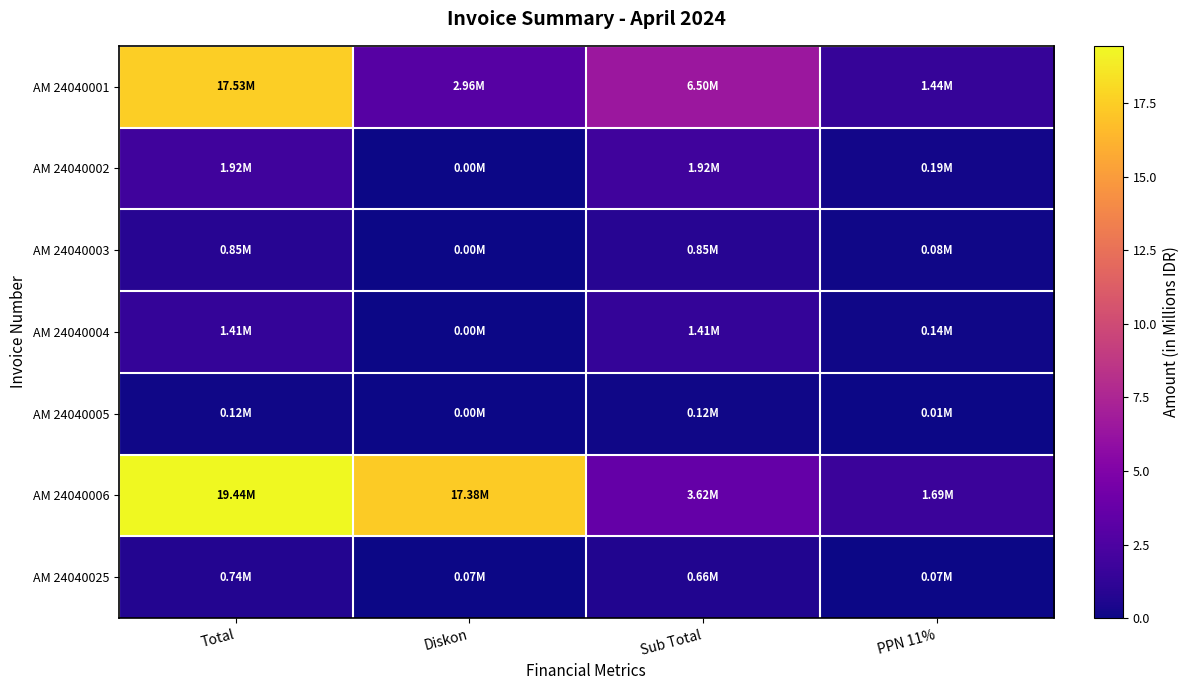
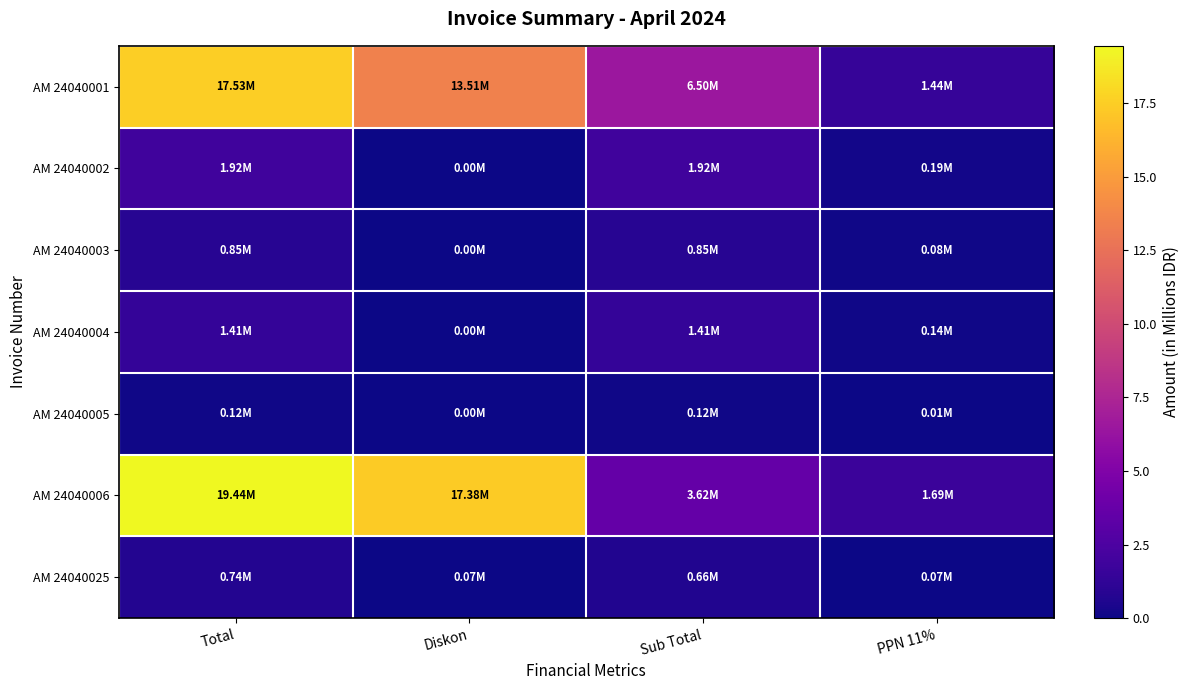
  {
    "AM 24040001": {
      "Total": "17.53M",
-     "Diskon": "2.96M",
+     "Diskon": "13.51M",
      "Sub Total": "6.50M",
      "PPN 11%": "1.44M"
    },
    "AM 24040002": {
      "Total": "1.92M",
      "Diskon": "0.00M",
      "Sub Total": "1.92M",
      "PPN 11%": "0.19M"
    },
    "AM 24040003": {
      "Total": "0.85M",
      "Diskon": "0.00M",
      "Sub Total": "0.85M",
      "PPN 11%": "0.08M"
    },
    "AM 24040004": {
      "Total": "1.41M",
      "Diskon": "0.00M",
      "Sub Total": "1.41M",
      "PPN 11%": "0.14M"
    },
    "AM 24040005": {
      "Total": "0.12M",
      "Diskon": "0.00M",
      "Sub Total": "0.12M",
      "PPN 11%": "0.01M"
    },
    "AM 24040006": {
      "Total": "19.44M",
      "Diskon": "17.38M",
      "Sub Total": "3.62M",
      "PPN 11%": "1.69M"
    },
    "AM 24040025": {
      "Total": "0.74M",
      "Diskon": "0.07M",
      "Sub Total": "0.66M",
      "PPN 11%": "0.07M"
    }
  }
